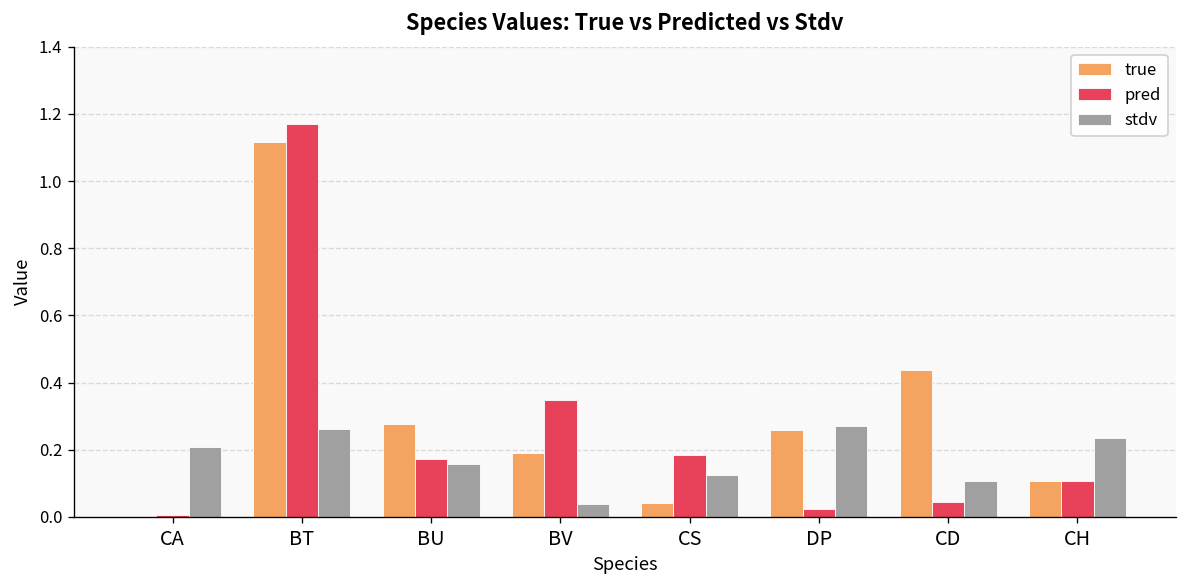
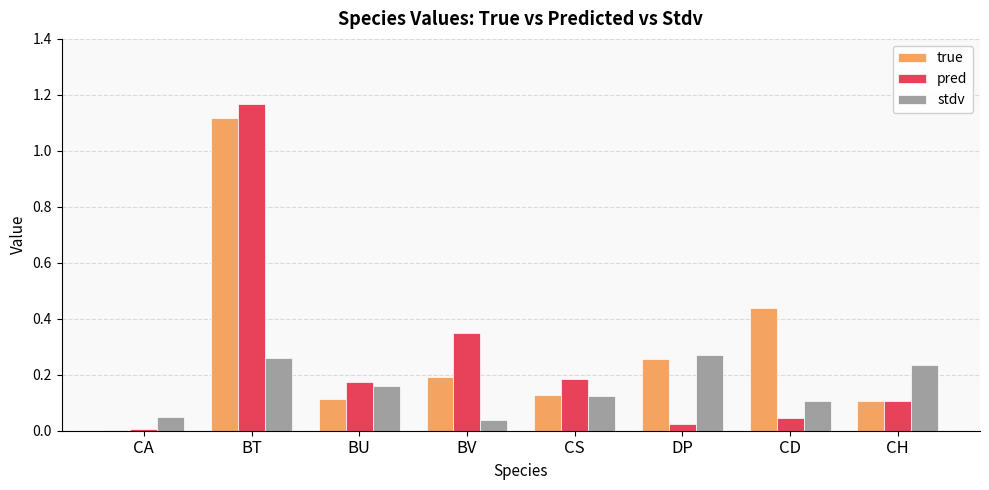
  {
    "true": {
      "BT": 1.12,
-     "BU": 0.28,
+     "BU": 0.11,
      "BV": 0.19,
-     "CS": 0.04,
+     "CS": 0.13,
      "DP": 0.26,
      "CD": 0.44,
      "CH": 0.11
    },
    "pred": {
      "BT": 1.17,
      "BU": 0.17,
      "BV": 0.35,
      "CS": 0.19,
      "DP": 0.02,
      "CD": 0.05,
      "CH": 0.11
    },
    "stdv": {
-     "CA": 0.21,
+     "CA": 0.05,
      "BT": 0.26,
      "BU": 0.16,
      "BV": 0.04,
      "CS": 0.13,
      "DP": 0.27,
      "CD": 0.11,
      "CH": 0.23
    }
  }
